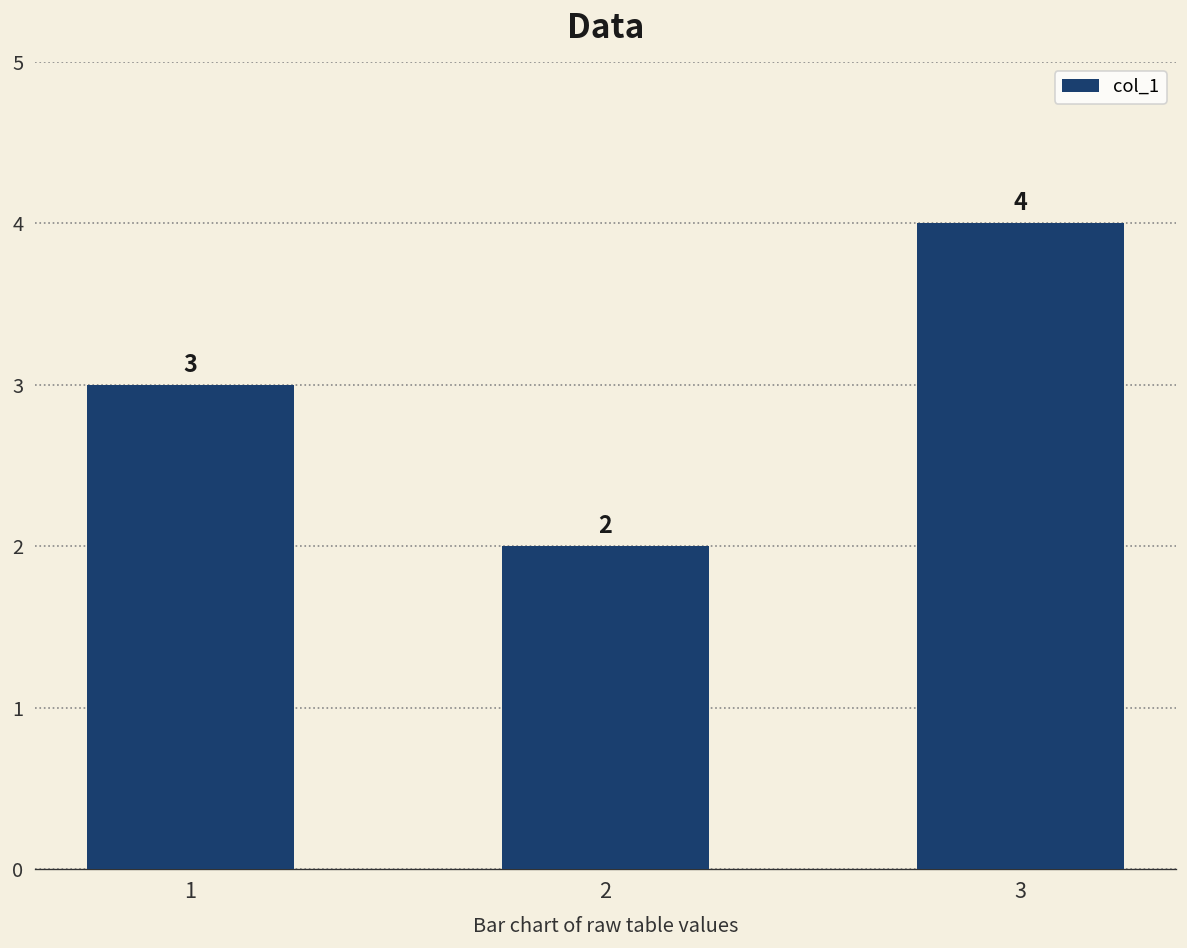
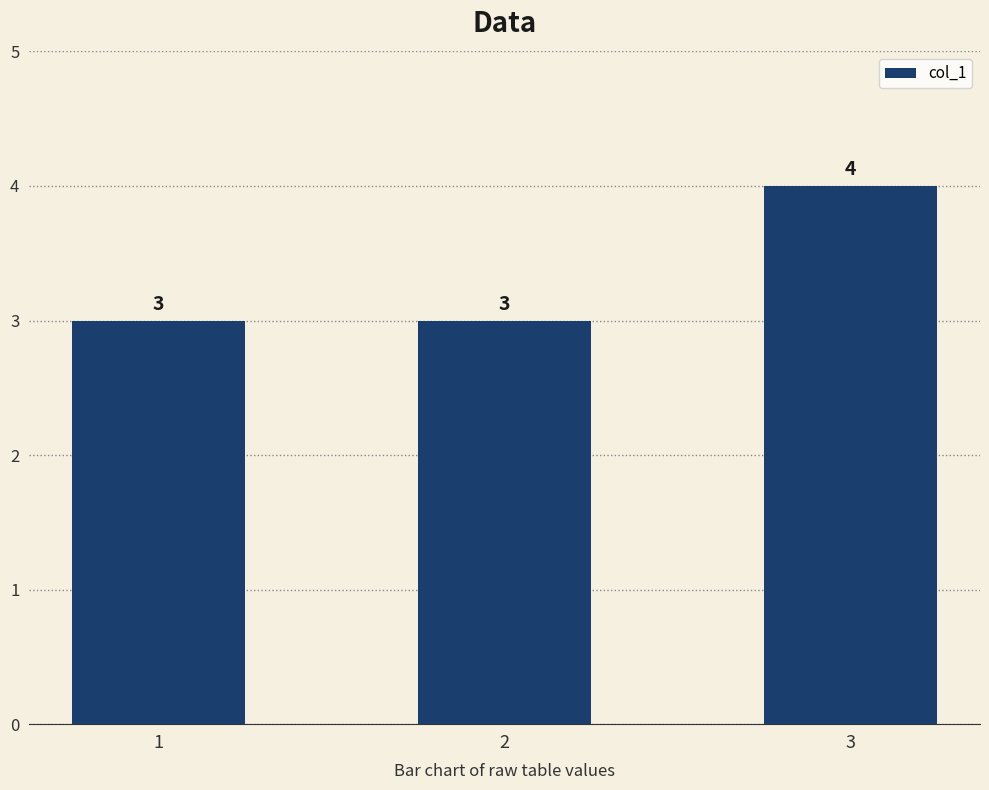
  {
    "1": 3,
-   "2": 2,
+   "2": 3,
    "3": 4
  }
